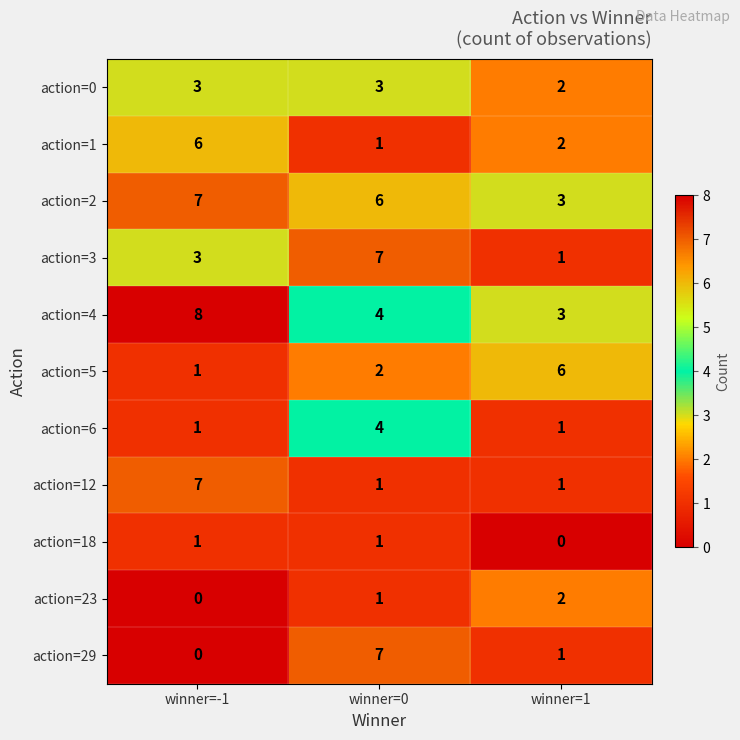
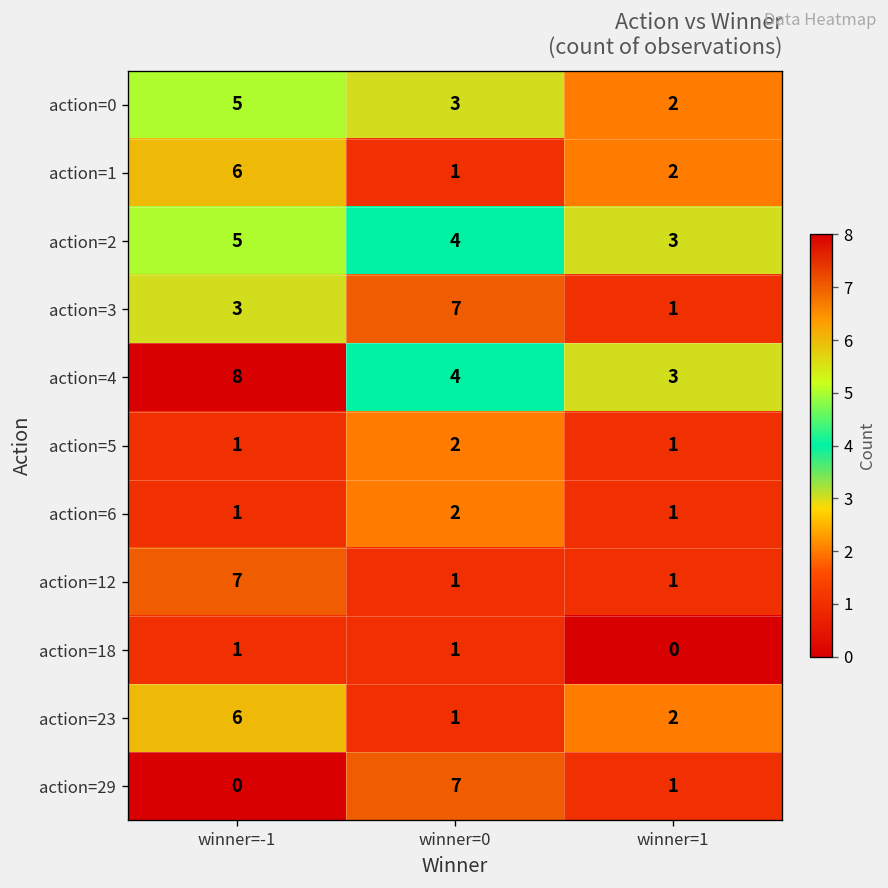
  {
    "action=0": {
-     "winner=-1": 3,
+     "winner=-1": 5,
      "winner=0": 3,
      "winner=1": 2
    },
    "action=1": {
      "winner=-1": 6,
      "winner=0": 1,
      "winner=1": 2
    },
    "action=2": {
-     "winner=-1": 7,
-     "winner=0": 6,
+     "winner=-1": 5,
+     "winner=0": 4,
      "winner=1": 3
    },
    "action=3": {
      "winner=-1": 3,
      "winner=0": 7,
      "winner=1": 1
    },
    "action=4": {
      "winner=-1": 8,
      "winner=0": 4,
      "winner=1": 3
    },
    "action=5": {
      "winner=-1": 1,
      "winner=0": 2,
-     "winner=1": 6
+     "winner=1": 1
    },
    "action=6": {
      "winner=-1": 1,
-     "winner=0": 4,
+     "winner=0": 2,
      "winner=1": 1
    },
    "action=12": {
      "winner=-1": 7,
      "winner=0": 1,
      "winner=1": 1
    },
    "action=18": {
      "winner=-1": 1,
      "winner=0": 1,
      "winner=1": 0
    },
    "action=23": {
-     "winner=-1": 0,
+     "winner=-1": 6,
      "winner=0": 1,
      "winner=1": 2
    },
    "action=29": {
      "winner=-1": 0,
      "winner=0": 7,
      "winner=1": 1
    }
  }
